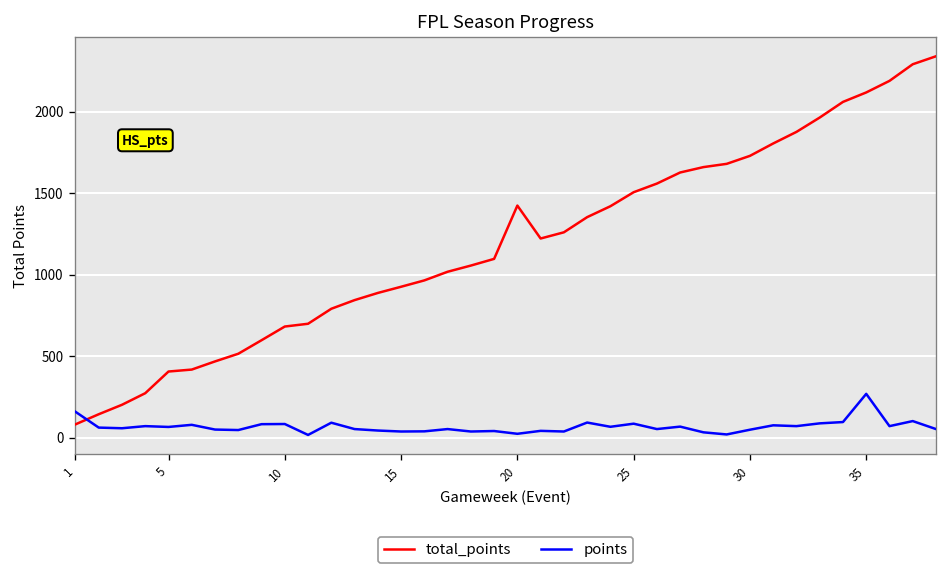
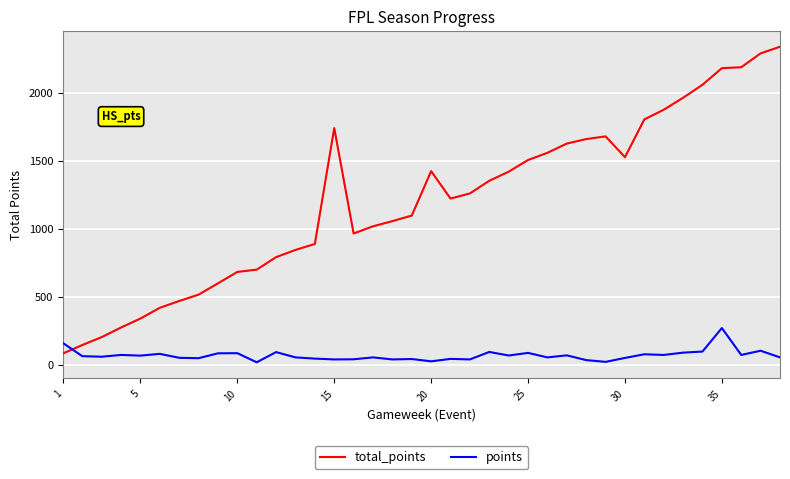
  {
    "total_points": {
      "1": 80,
-     "5": 410,
+     "5": 340,
      "10": 680,
-     "15": 930,
+     "15": 1740,
      "20": 1420,
      "25": 1510,
-     "30": 1730,
-     "35": 2120
+     "30": 1530,
+     "35": 2180
    },
    "points": {
      "1": 160,
      "5": 70,
      "10": 80,
      "15": 40,
      "20": 20,
      "25": 90,
      "30": 50,
      "35": 270
    }
  }
